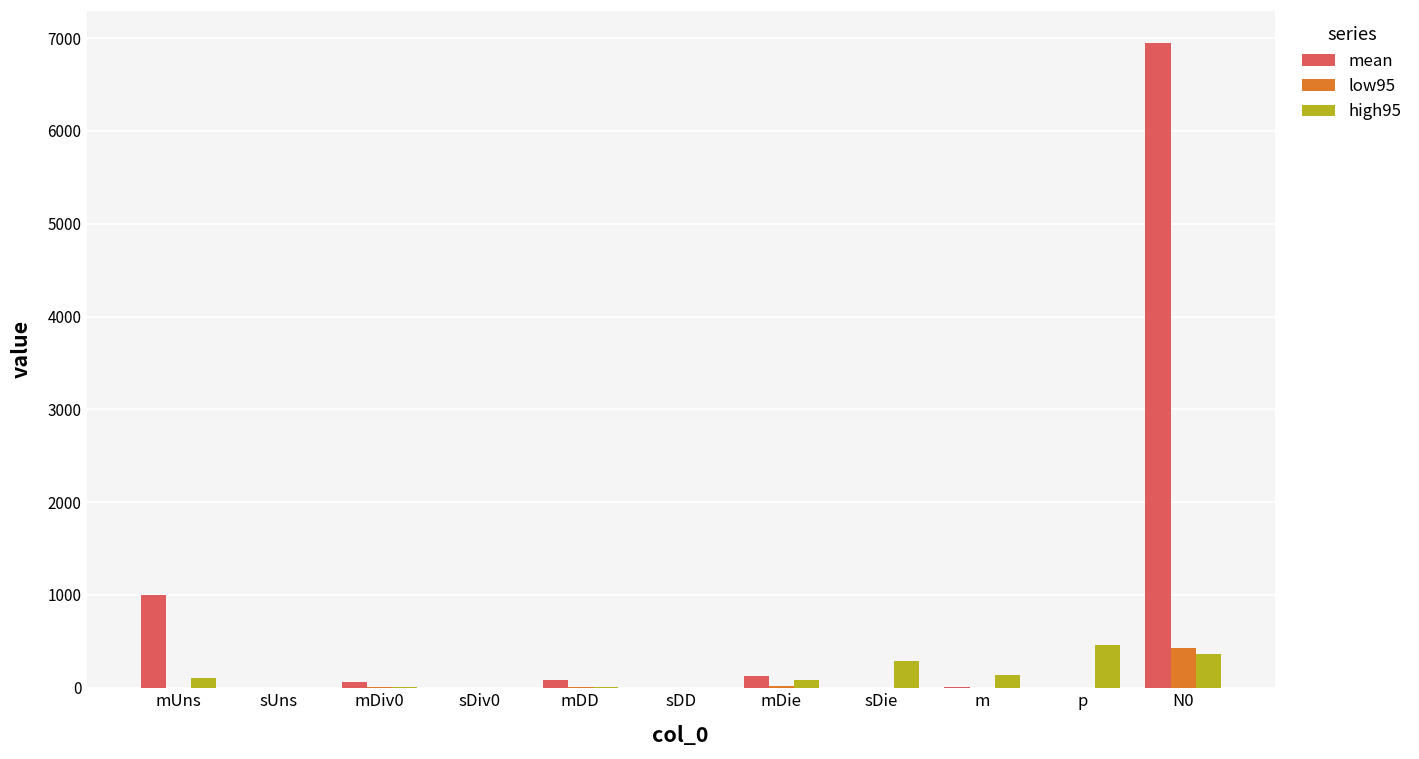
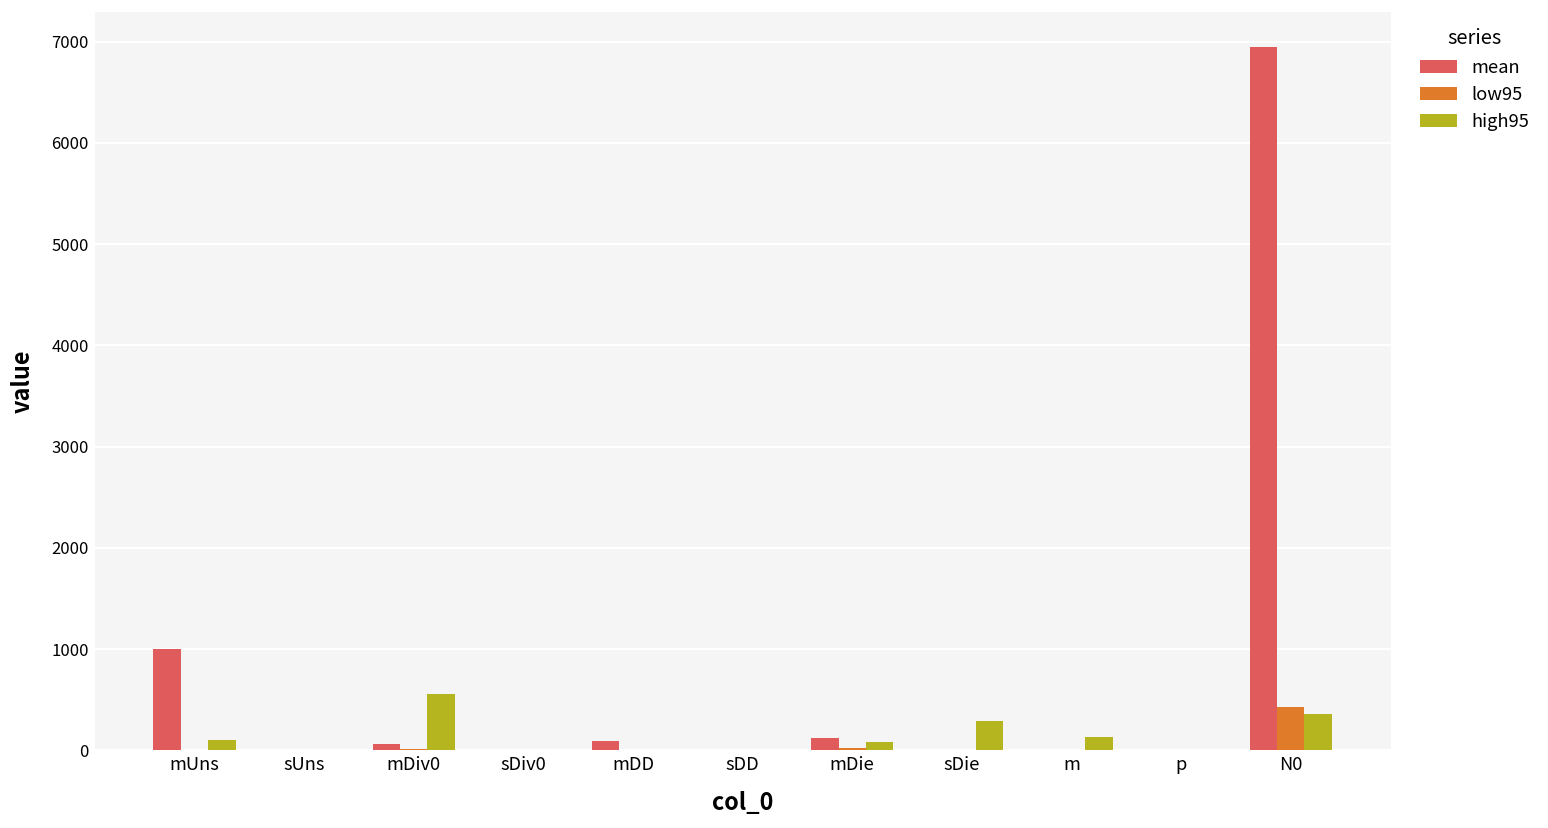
  {
    "high95": {
      "mUns": 100,
-     "mDiv0": 0,
+     "mDiv0": 600,
      "mDie": 100,
      "sDie": 300,
      "m": 100,
-     "p": 500,
+     "p": 0,
      "N0": 400
    }
  }
